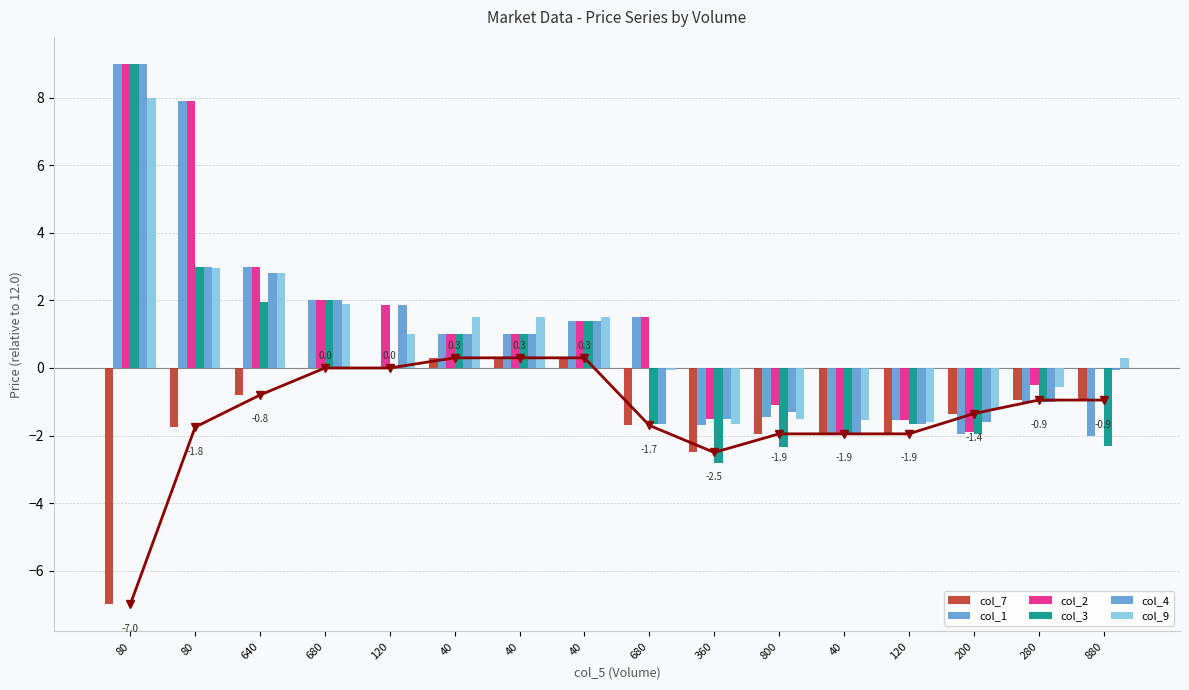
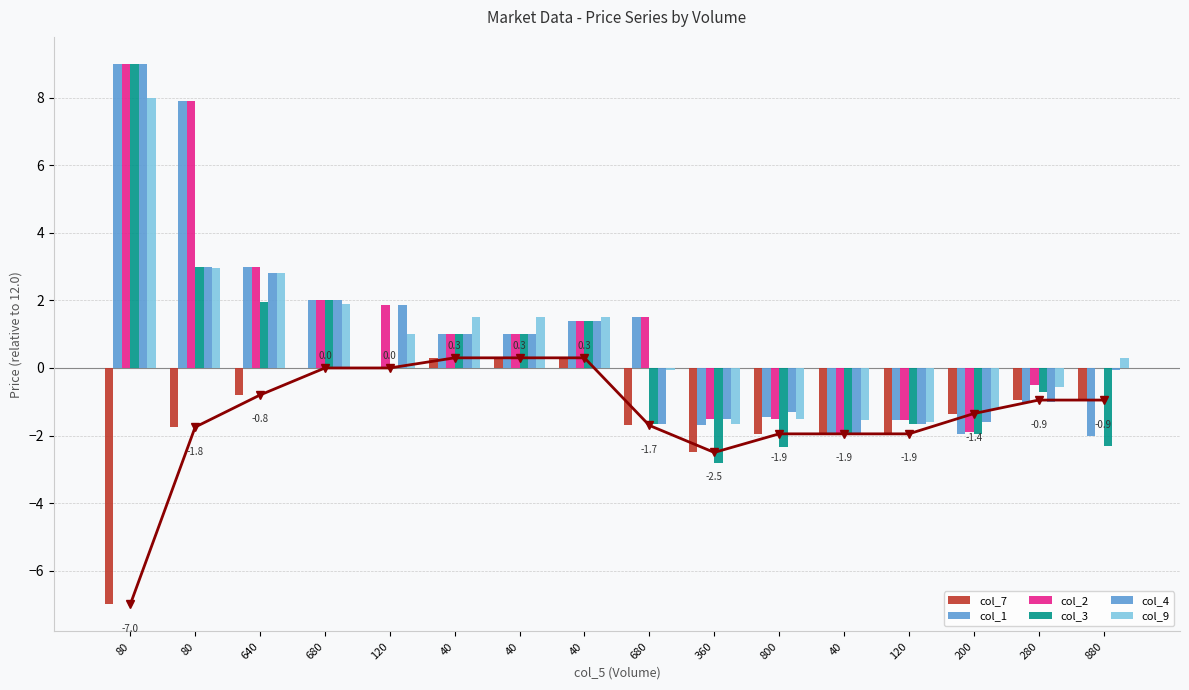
  {
    "col_2": {
      "640": 3.0,
      "360": -1.5,
-     "800": -1.1,
+     "800": -1.5,
      "200": -1.9,
      "280": -0.5,
      "880": 0.0
    },
    "col_3": {
      "640": 1.9,
-     "280": -1.0
+     "280": -0.7
    }
  }
